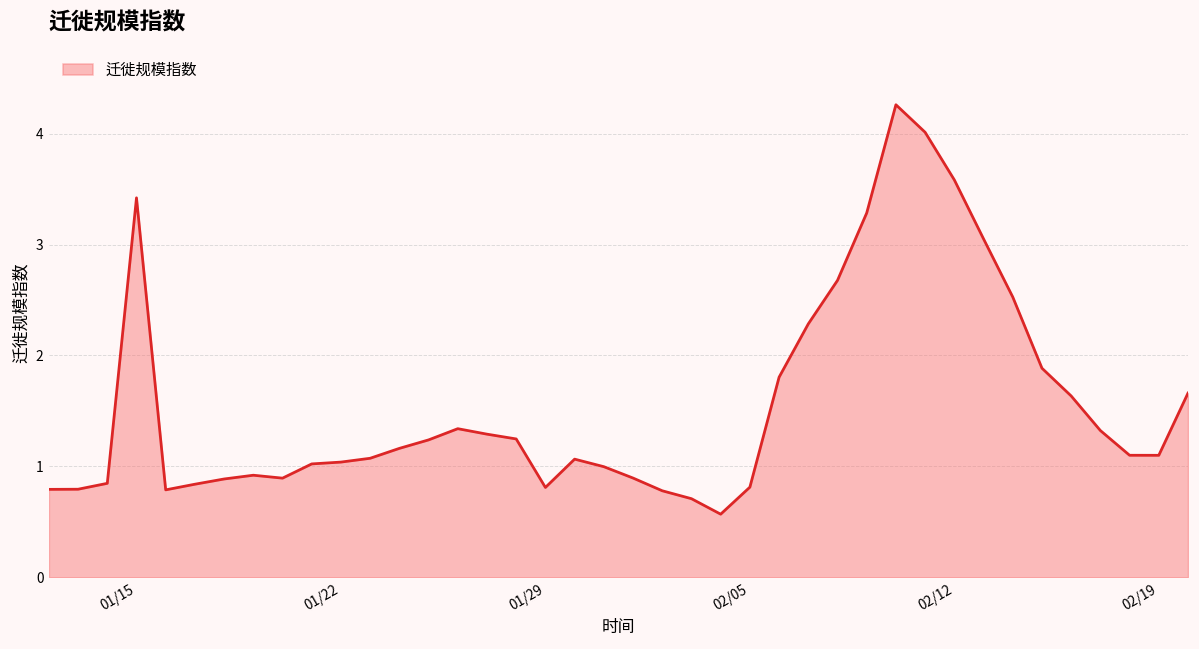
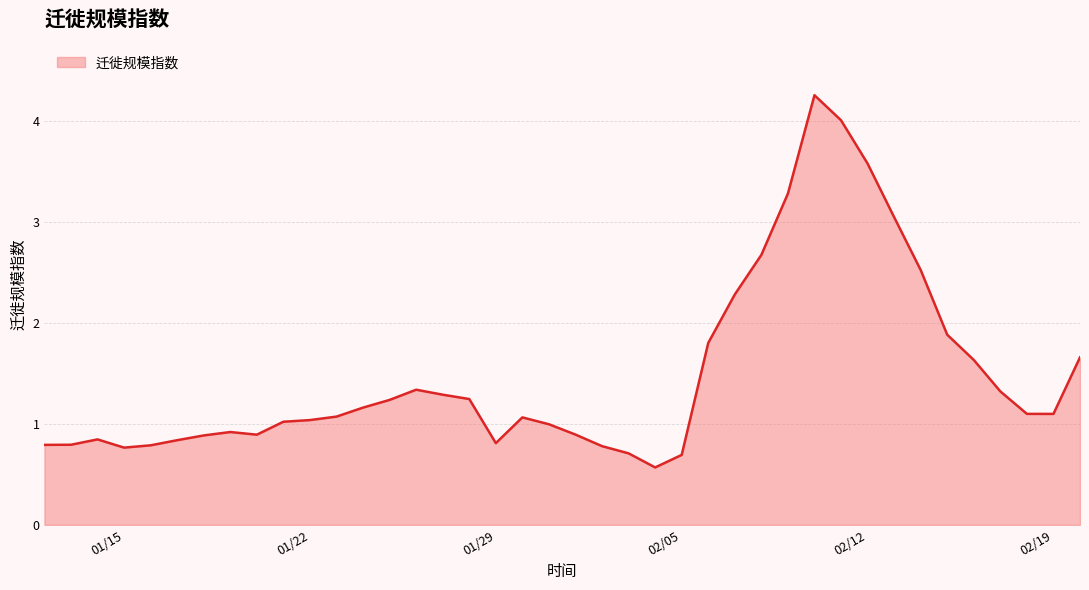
  {
-   "01/15": 3.42,
+   "01/15": 0.77,
    "01/22": 1.04,
    "01/29": 0.81,
-   "02/05": 0.81,
+   "02/05": 0.69,
    "02/12": 3.58,
    "02/19": 1.10
  }
